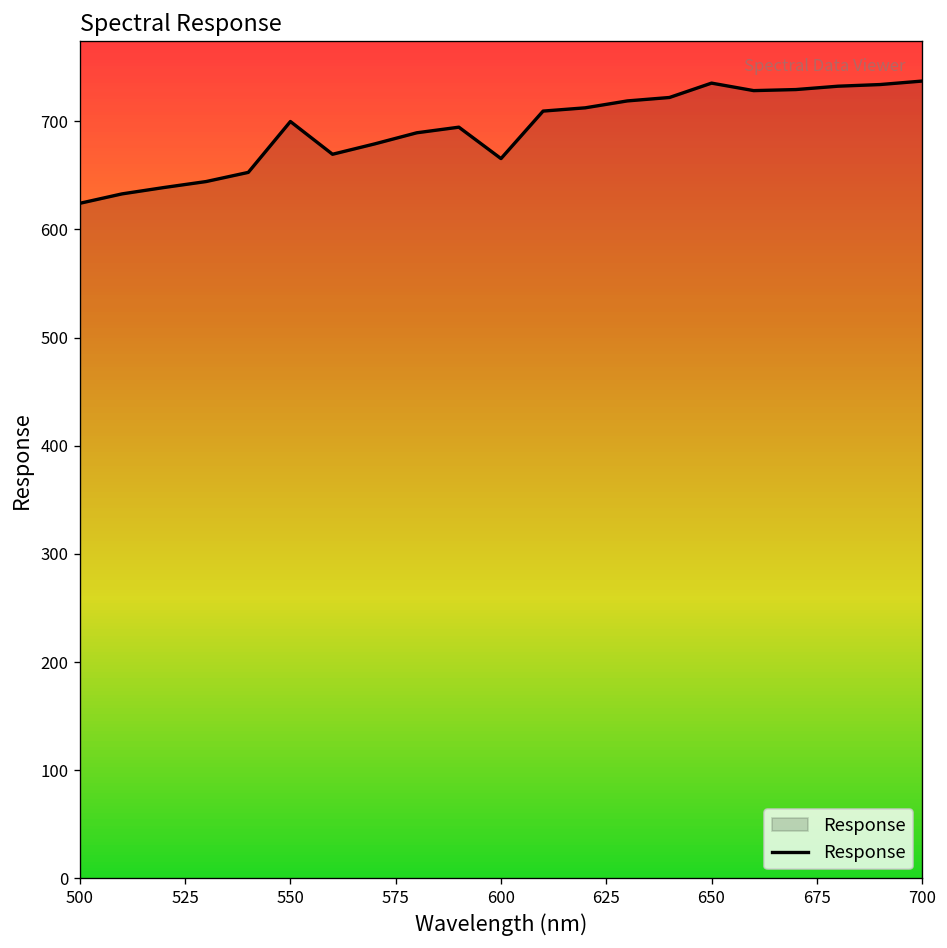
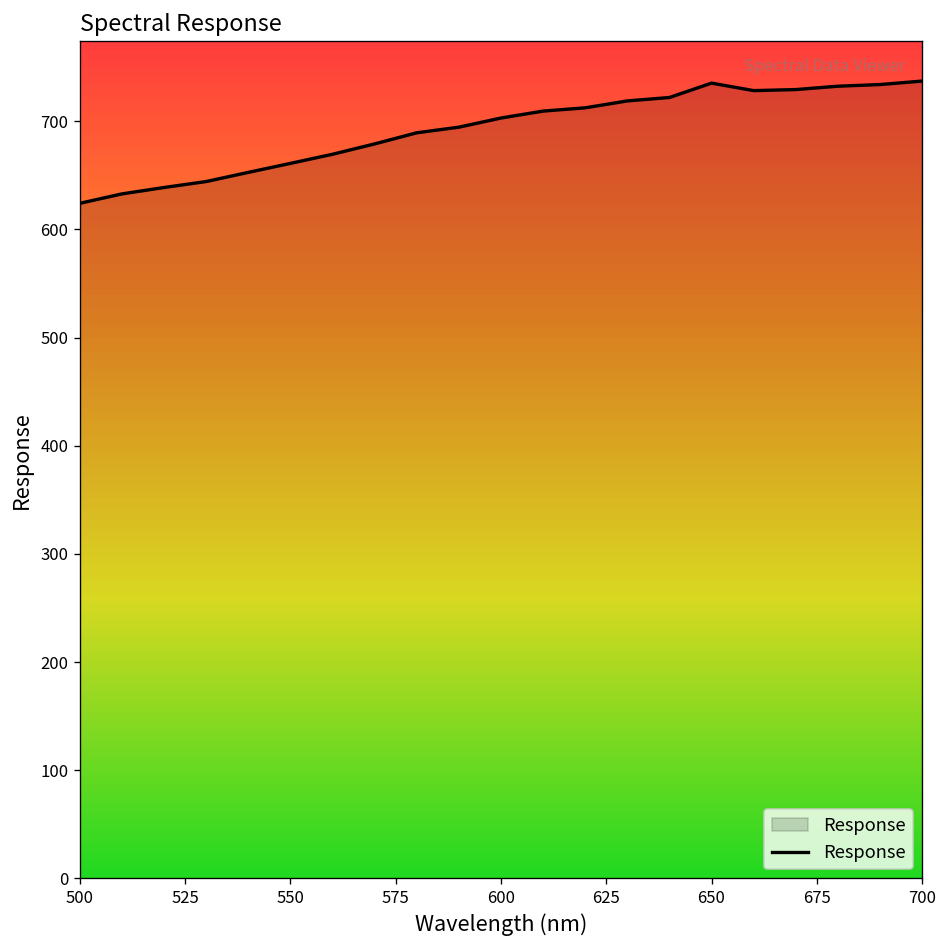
  {
    "500": 620,
-   "550": 700,
-   "600": 670,
+   "550": 660,
+   "600": 700,
    "650": 740,
    "700": 740
  }
